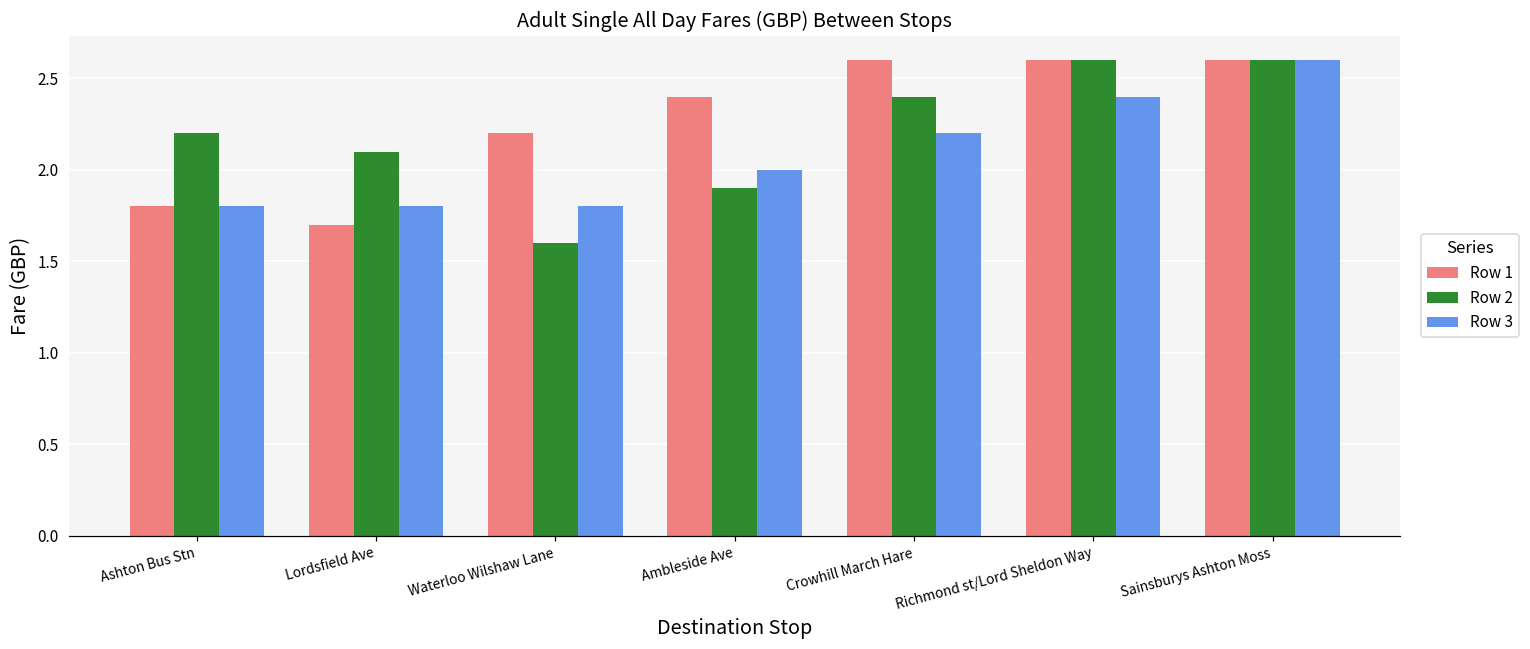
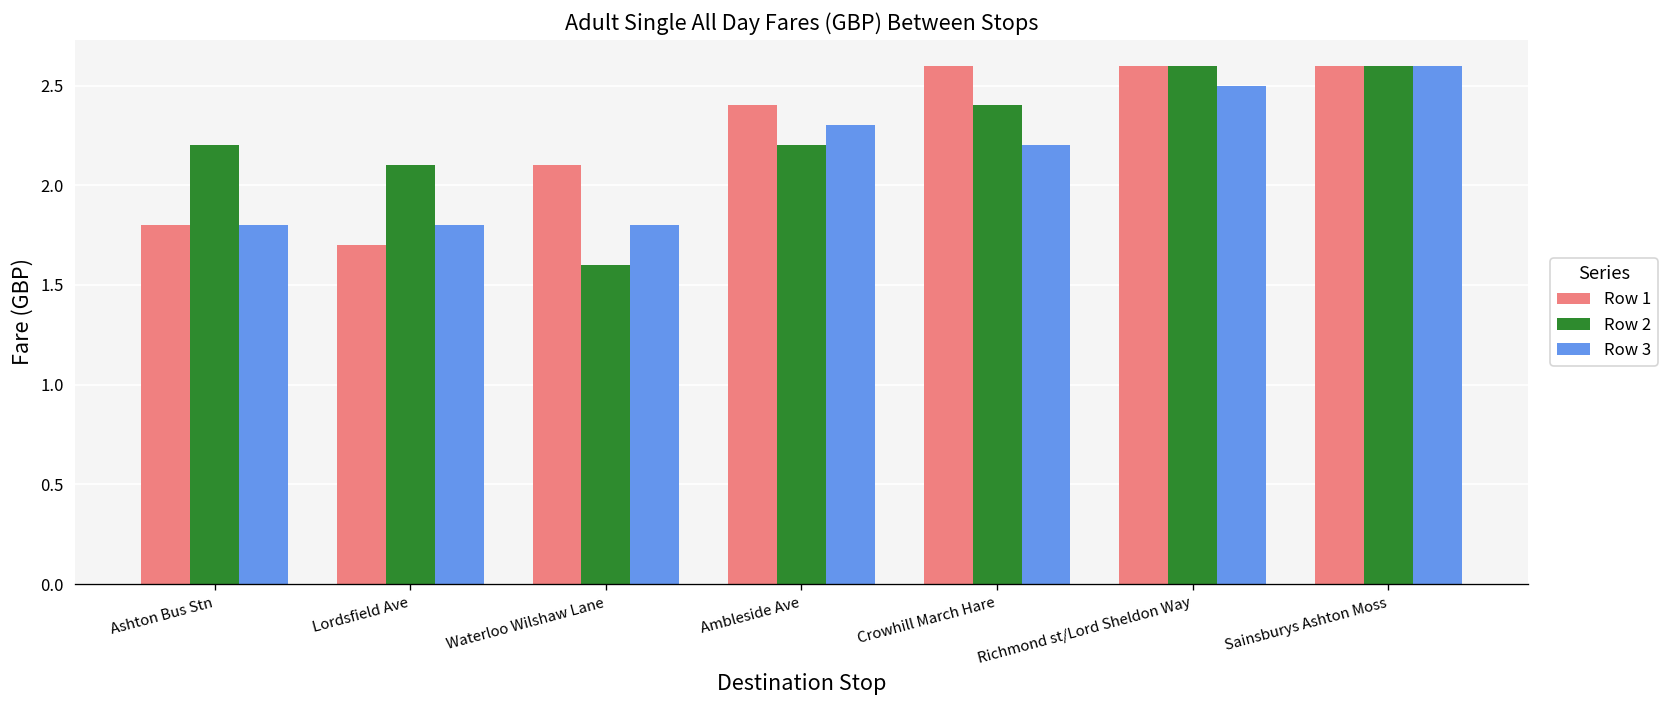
  {
    "Row 1": {
      "Ashton Bus Stn": 1.8,
      "Lordsfield Ave": 1.7,
-     "Waterloo Wilshaw Lane": 2.2,
+     "Waterloo Wilshaw Lane": 2.1,
      "Ambleside Ave": 2.4,
      "Crowhill March Hare": 2.6,
      "Richmond st/Lord Sheldon Way": 2.6,
      "Sainsburys Ashton Moss": 2.6
    },
    "Row 2": {
      "Ashton Bus Stn": 2.2,
      "Lordsfield Ave": 2.1,
      "Waterloo Wilshaw Lane": 1.6,
-     "Ambleside Ave": 1.9,
+     "Ambleside Ave": 2.2,
      "Crowhill March Hare": 2.4,
      "Richmond st/Lord Sheldon Way": 2.6,
      "Sainsburys Ashton Moss": 2.6
    },
    "Row 3": {
      "Ashton Bus Stn": 1.8,
      "Lordsfield Ave": 1.8,
      "Waterloo Wilshaw Lane": 1.8,
-     "Ambleside Ave": 2.0,
+     "Ambleside Ave": 2.3,
      "Crowhill March Hare": 2.2,
-     "Richmond st/Lord Sheldon Way": 2.4,
+     "Richmond st/Lord Sheldon Way": 2.5,
      "Sainsburys Ashton Moss": 2.6
    }
  }
